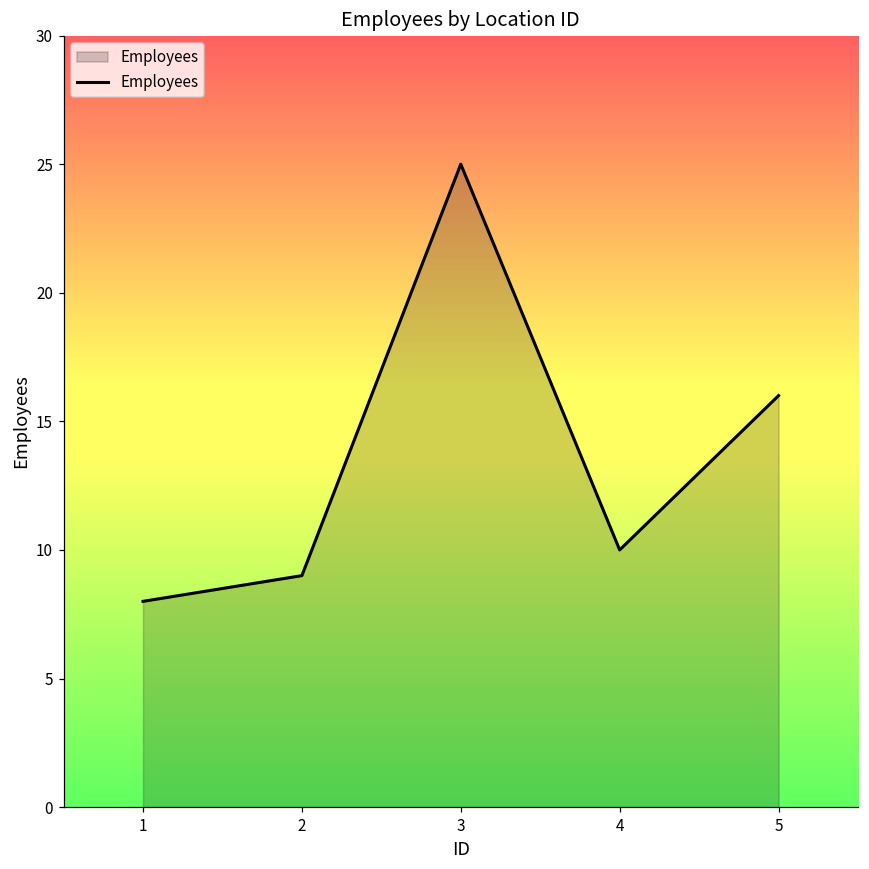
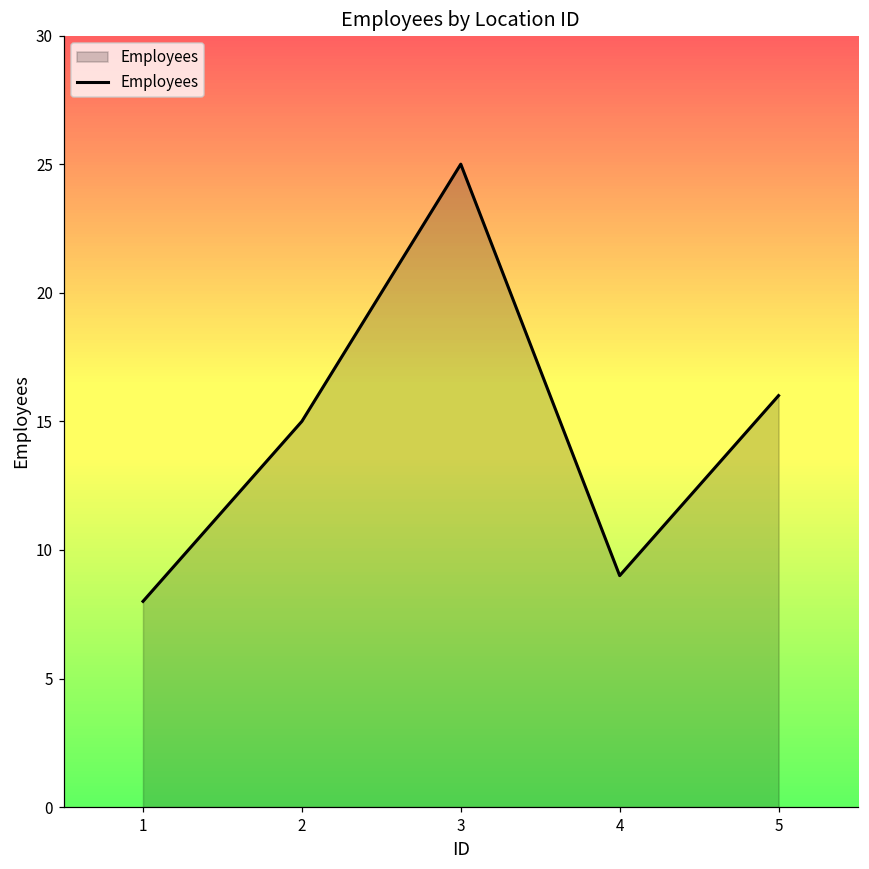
  {
    "1": 8,
-   "2": 9,
+   "2": 15,
    "3": 25,
-   "4": 10,
+   "4": 9,
    "5": 16
  }
